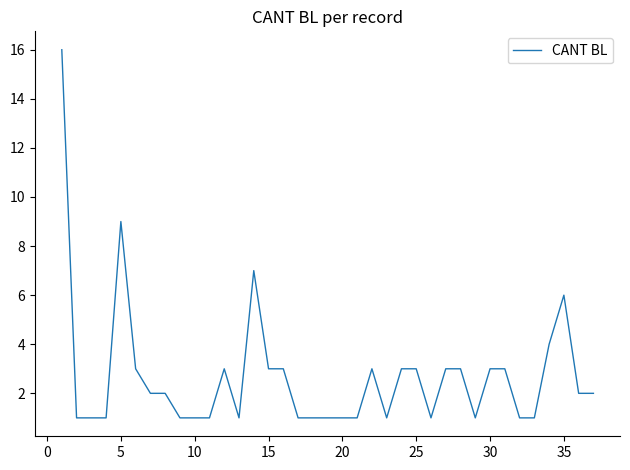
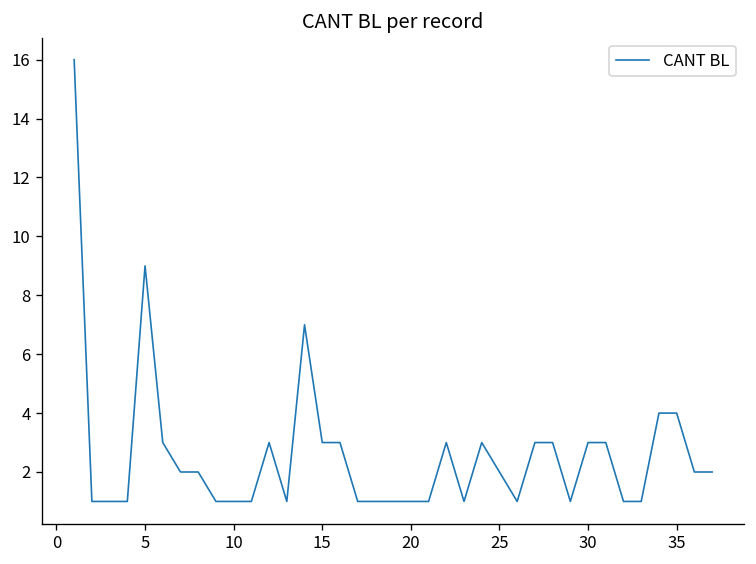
  {
    "5": 9,
    "10": 1,
    "15": 3,
    "20": 1,
-   "25": 3,
+   "25": 2,
    "30": 3,
-   "35": 6
+   "35": 4
  }
